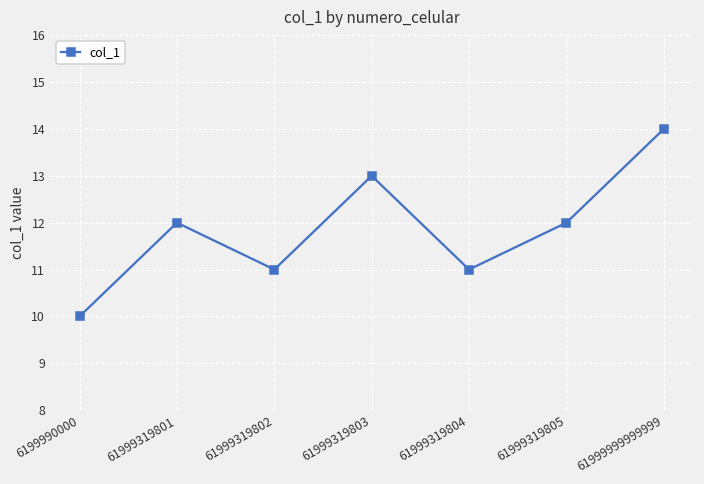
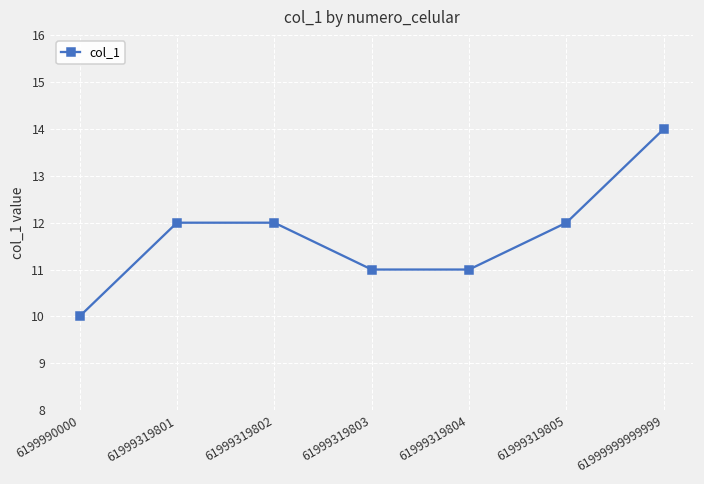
  {
    "6199990000": 10,
    "61999319801": 12,
-   "61999319802": 11,
-   "61999319803": 13,
+   "61999319802": 12,
+   "61999319803": 11,
    "61999319804": 11,
    "61999319805": 12,
    "61999999999999": 14
  }
